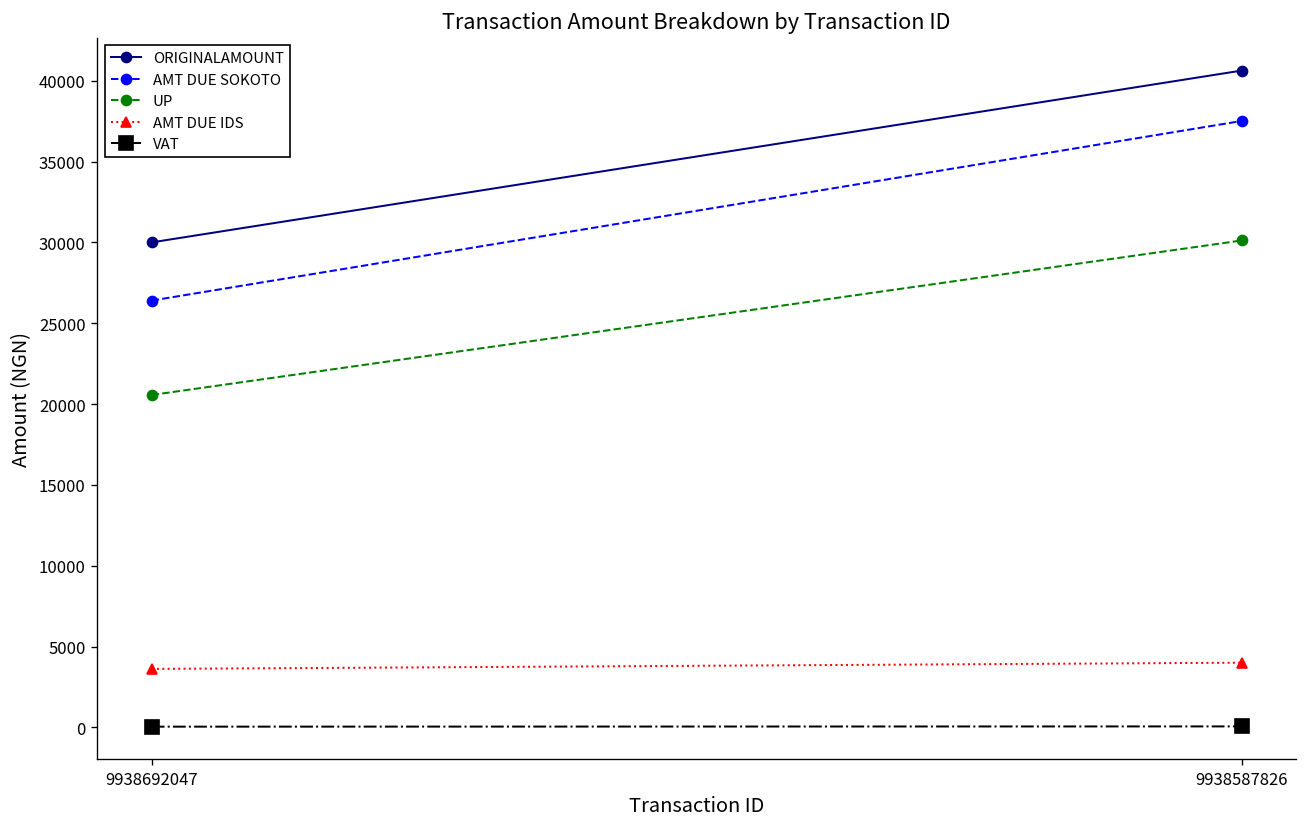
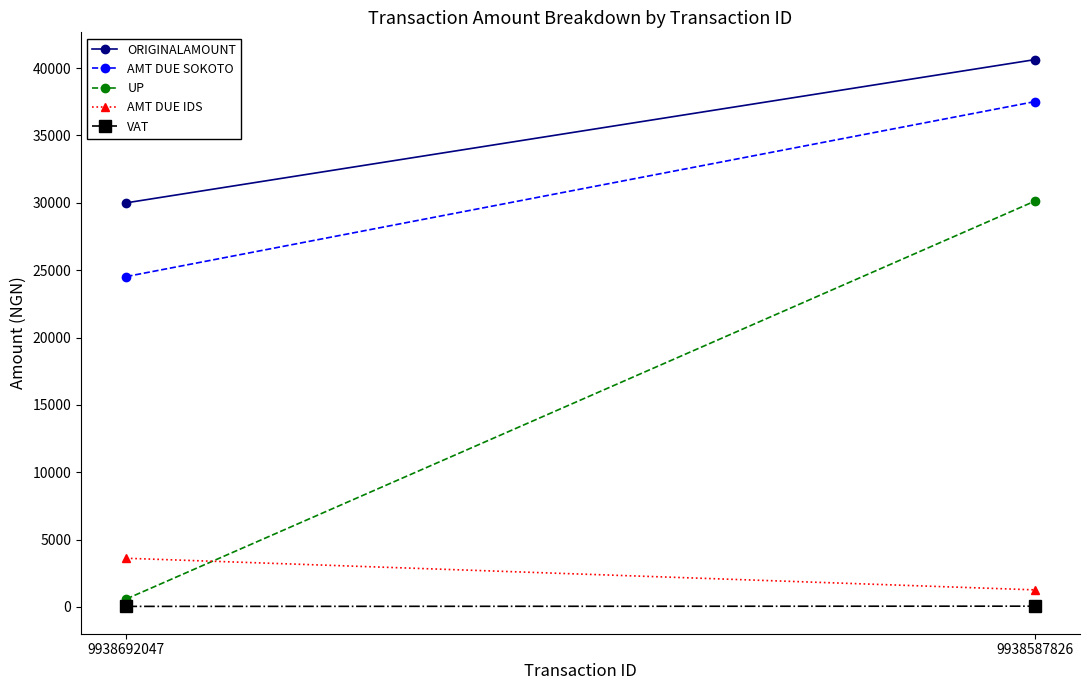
  {
    "ORIGINALAMOUNT": {
      "9938692047": 30000,
      "9938587826": 40600
    },
    "AMT DUE SOKOTO": {
-     "9938692047": 26400,
+     "9938692047": 24500,
      "9938587826": 37500
    },
    "UP": {
-     "9938692047": 20600,
+     "9938692047": 600,
      "9938587826": 30100
    },
    "AMT DUE IDS": {
      "9938692047": 3600,
-     "9938587826": 4000
+     "9938587826": 1300
    },
    "VAT": {
      "9938692047": 0,
      "9938587826": 100
    }
  }
